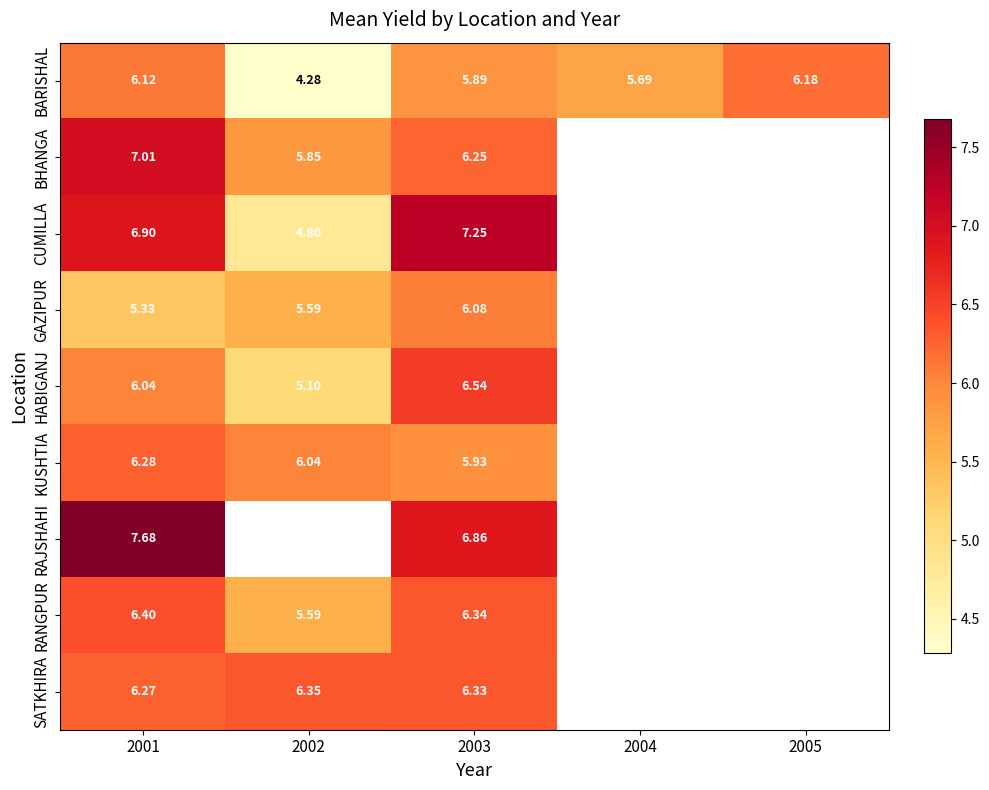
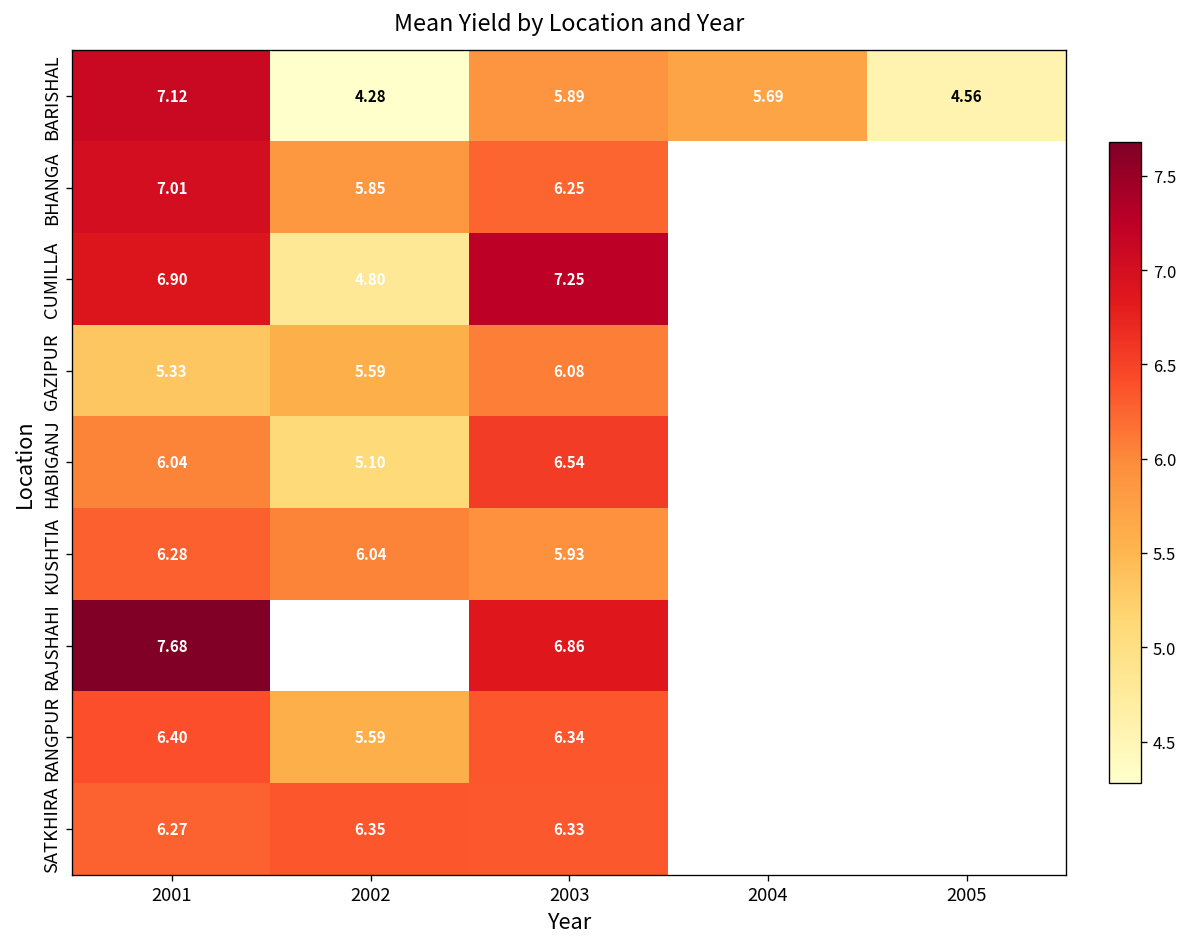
  {
    "BARISHAL": {
-     "2001": 6.12,
+     "2001": 7.12,
      "2002": 4.28,
      "2003": 5.89,
      "2004": 5.69,
-     "2005": 6.18
+     "2005": 4.56
    },
    "BHANGA": {
      "2001": 7.01,
      "2002": 5.85,
      "2003": 6.25
    },
    "CUMILLA": {
      "2001": 6.90,
      "2002": 4.80,
      "2003": 7.25
    },
    "GAZIPUR": {
      "2001": 5.33,
      "2002": 5.59,
      "2003": 6.08
    },
    "HABIGANJ": {
      "2001": 6.04,
      "2002": 5.10,
      "2003": 6.54
    },
    "KUSHTIA": {
      "2001": 6.28,
      "2002": 6.04,
      "2003": 5.93
    },
    "RAJSHAHI": {
      "2001": 7.68,
      "2003": 6.86
    },
    "RANGPUR": {
      "2001": 6.40,
      "2002": 5.59,
      "2003": 6.34
    },
    "SATKHIRA": {
      "2001": 6.27,
      "2002": 6.35,
      "2003": 6.33
    }
  }
